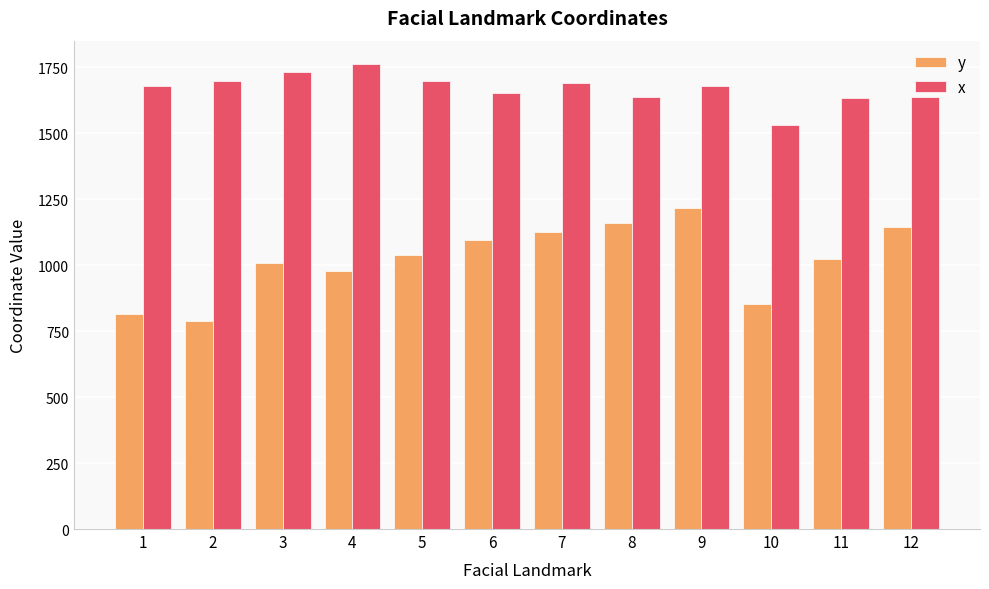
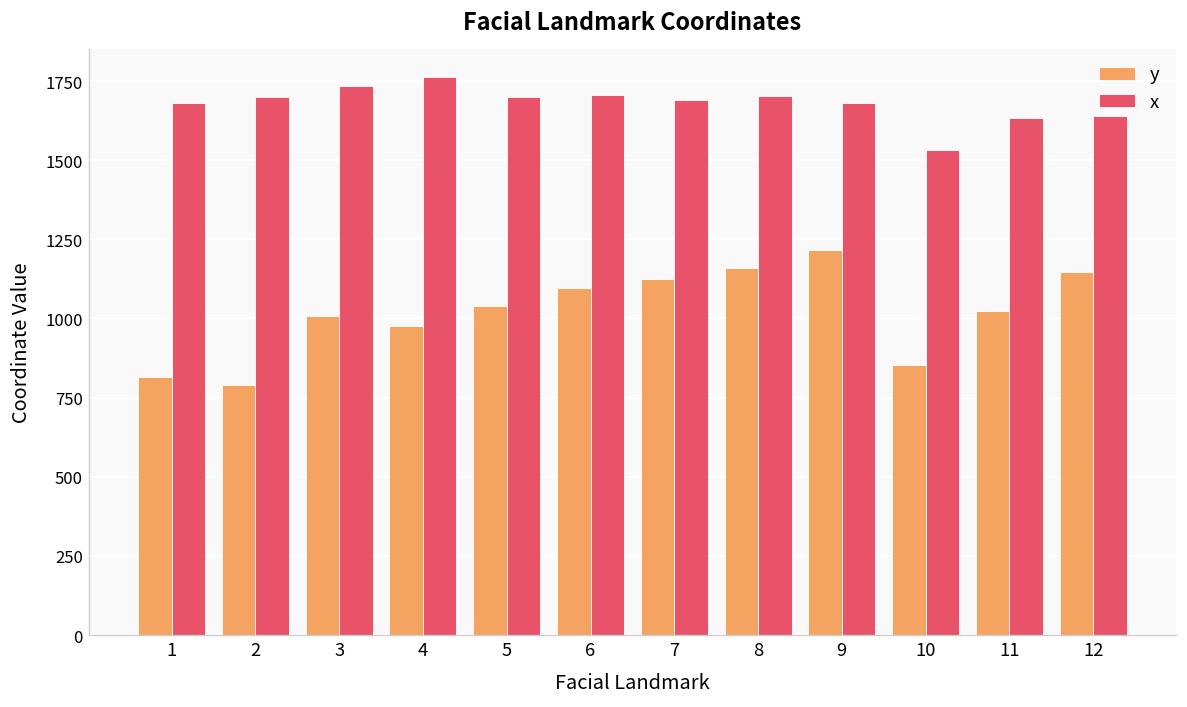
  {
    "y": {
      "1": 820,
      "2": 790,
      "3": 1010,
      "4": 980,
      "5": 1040,
      "6": 1100,
      "7": 1130,
      "8": 1160,
      "9": 1220,
      "10": 850,
      "11": 1020,
      "12": 1150
    },
    "x": {
      "1": 1680,
      "2": 1700,
      "3": 1730,
      "4": 1760,
      "5": 1700,
-     "6": 1650,
+     "6": 1710,
      "7": 1690,
-     "8": 1640,
+     "8": 1700,
      "9": 1680,
      "10": 1530,
      "11": 1630,
      "12": 1640
    }
  }
